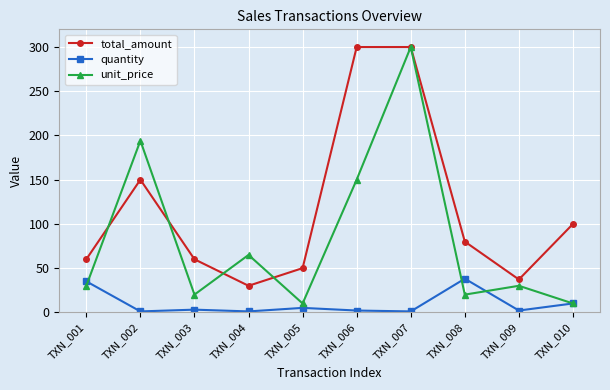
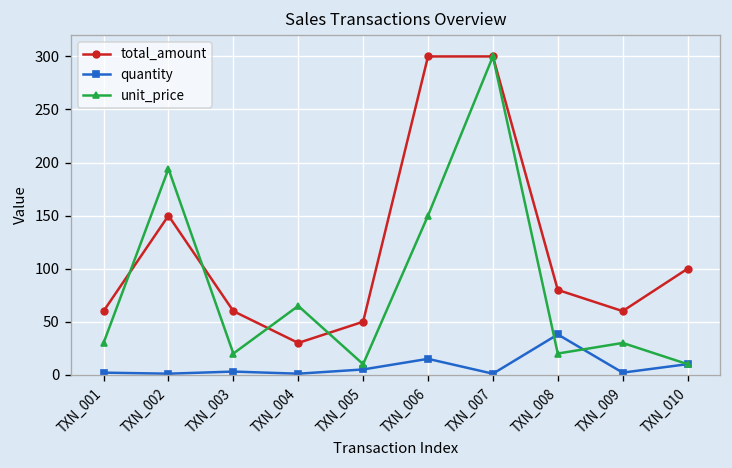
  {
    "total_amount": {
      "TXN_001": 60,
      "TXN_002": 150,
      "TXN_003": 60,
      "TXN_004": 30,
      "TXN_005": 50,
      "TXN_006": 300,
      "TXN_008": 80,
-     "TXN_009": 40,
+     "TXN_009": 60,
      "TXN_010": 100
    },
    "quantity": {
-     "TXN_001": 40,
+     "TXN_001": 0,
      "TXN_002": 0,
      "TXN_003": 0,
      "TXN_004": 0,
      "TXN_005": 10,
-     "TXN_006": 0,
+     "TXN_006": 20,
      "TXN_007": 0,
      "TXN_008": 40,
      "TXN_009": 0
    },
    "unit_price": {
      "TXN_001": 30,
      "TXN_002": 190,
      "TXN_003": 20,
      "TXN_004": 60,
      "TXN_005": 10,
      "TXN_006": 150,
      "TXN_008": 20,
      "TXN_009": 30
    }
  }
